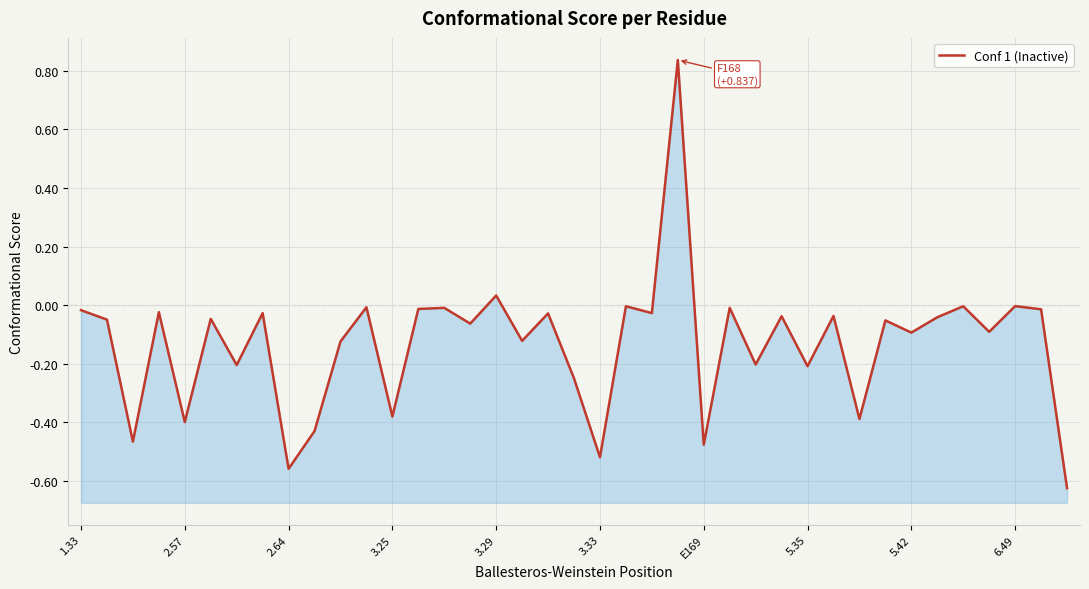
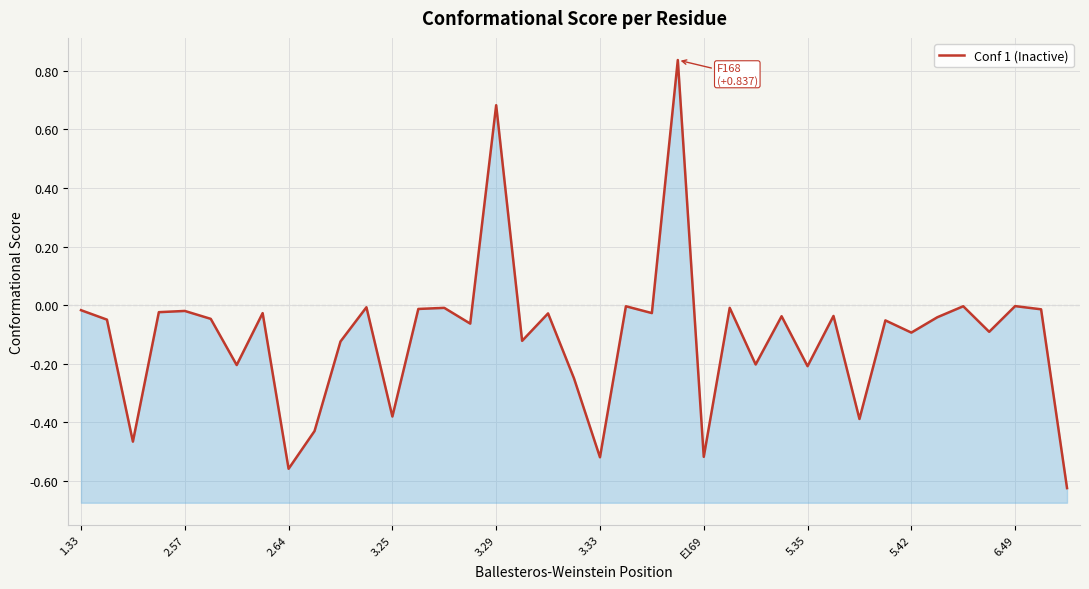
  {
    "1.33": -0.02,
-   "2.57": -0.40,
+   "2.57": -0.02,
    "2.64": -0.56,
    "3.25": -0.38,
-   "3.29": 0.03,
+   "3.29": 0.68,
    "3.33": -0.52,
-   "E169": -0.48,
+   "E169": -0.52,
    "5.35": -0.21,
    "5.42": -0.09,
    "6.49": 0.00
  }
